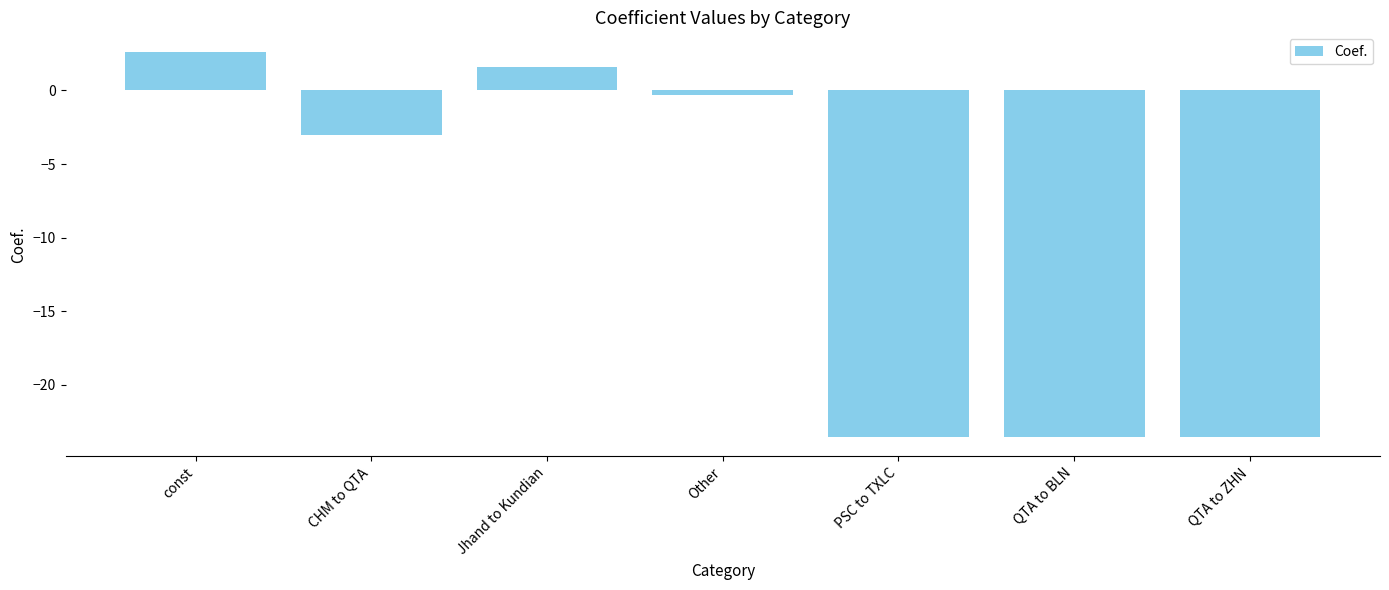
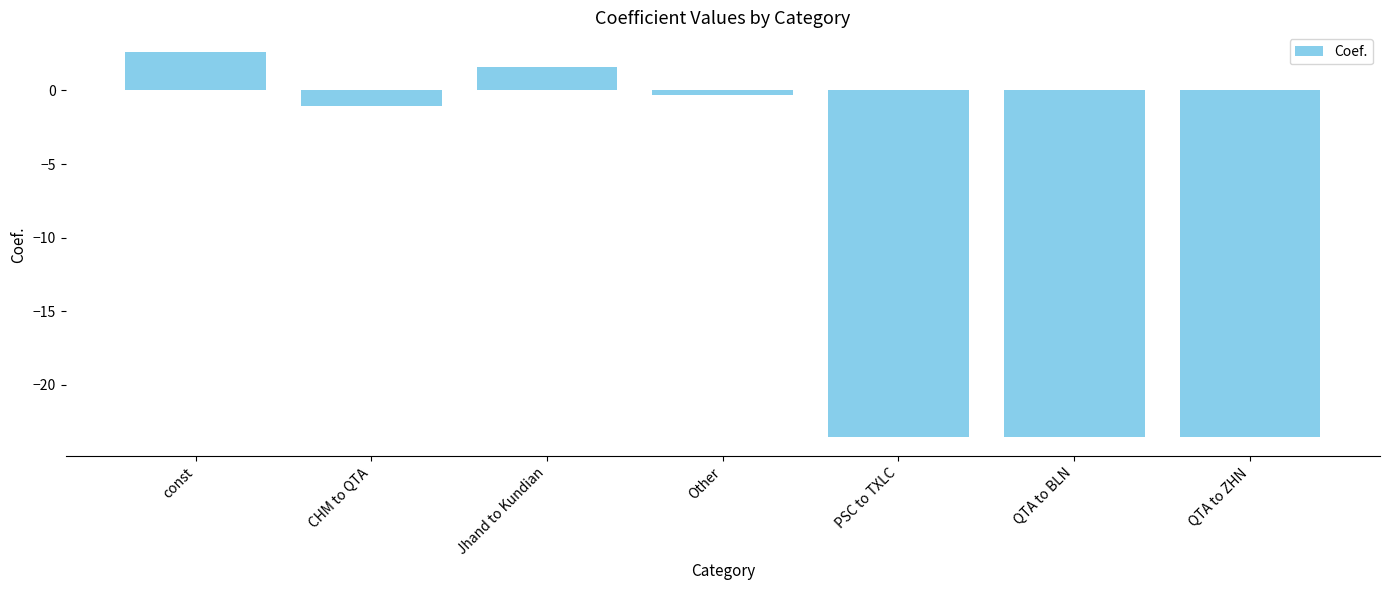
  {
    "const": 2.6,
-   "CHM to QTA": -3.0,
+   "CHM to QTA": -1.0,
    "Jhand to Kundian": 1.6,
    "Other": -0.3,
    "PSC to TXLC": -23.5,
    "QTA to BLN": -23.5,
    "QTA to ZHN": -23.5
  }
